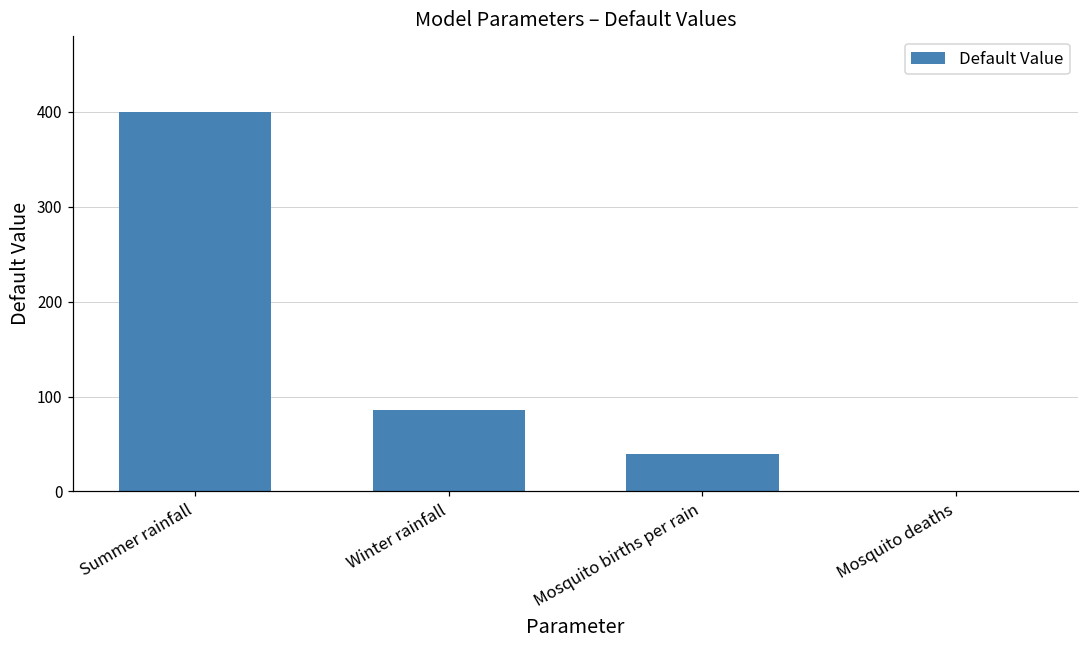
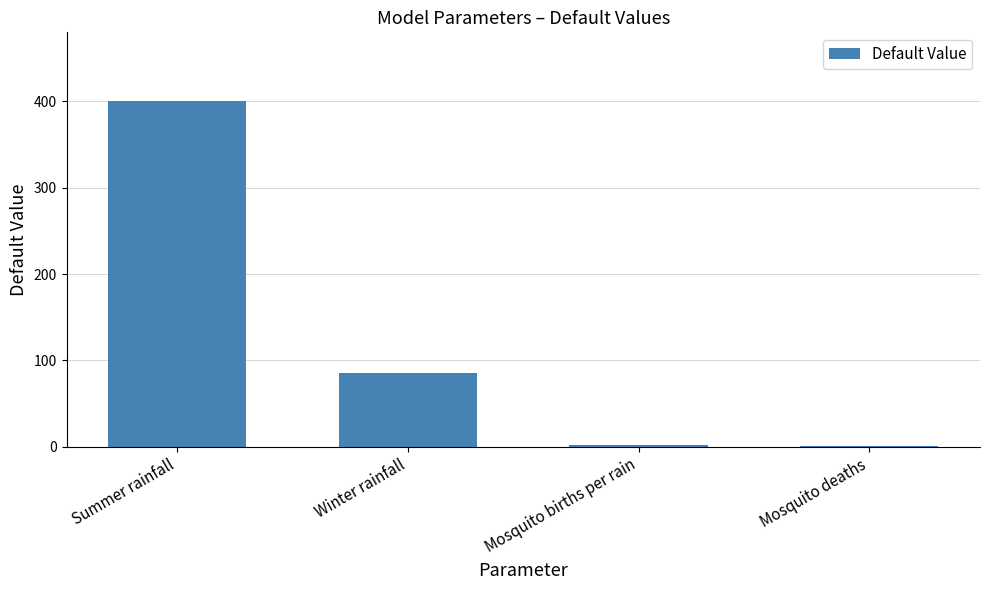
  {
    "Summer rainfall": 400,
    "Winter rainfall": 90,
-   "Mosquito births per rain": 40
+   "Mosquito births per rain": 0
  }
